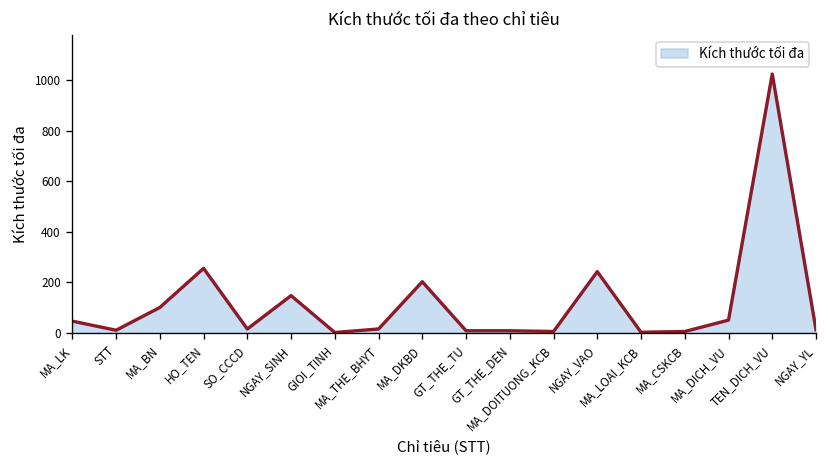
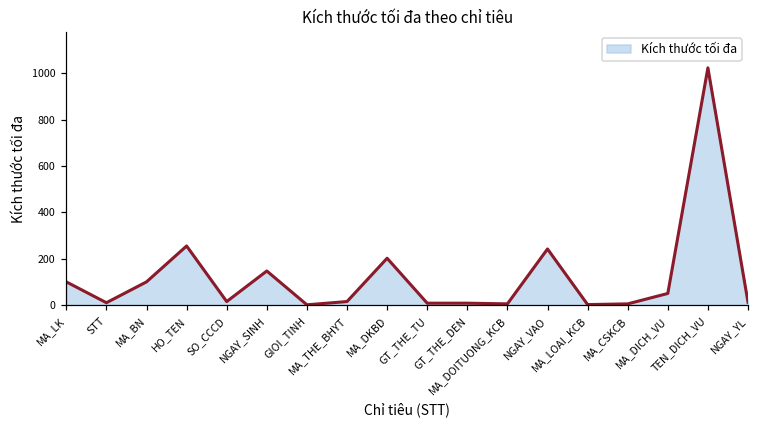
  {
-   "MA_LK": 50,
+   "MA_LK": 100,
    "STT": 10,
    "MA_BN": 100,
    "HO_TEN": 260,
    "SO_CCCD": 20,
    "NGAY_SINH": 150,
    "GIOI_TINH": 0,
    "MA_THE_BHYT": 20,
    "MA_DKBD": 200,
    "GT_THE_TU": 10,
    "GT_THE_DEN": 10,
    "MA_DOITUONG_KCB": 10,
    "NGAY_VAO": 240,
    "MA_LOAI_KCB": 0,
    "MA_CSKCB": 10,
    "MA_DICH_VU": 50,
    "TEN_DICH_VU": 1020,
    "NGAY_YL": 10
  }
